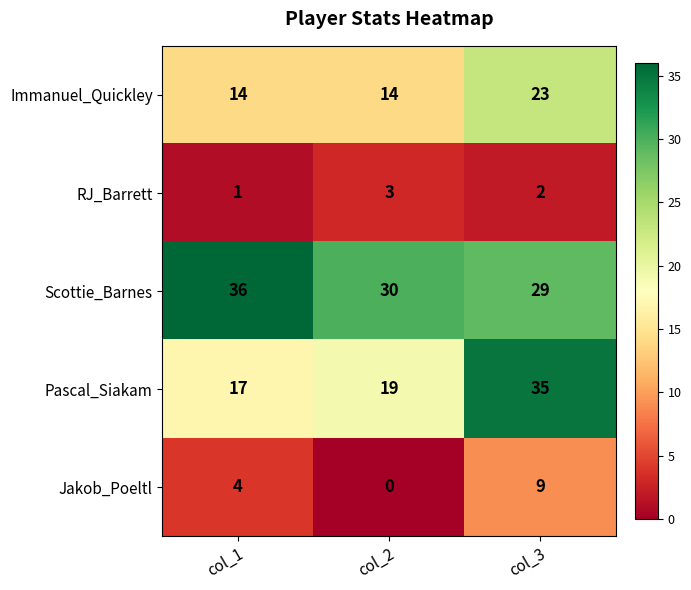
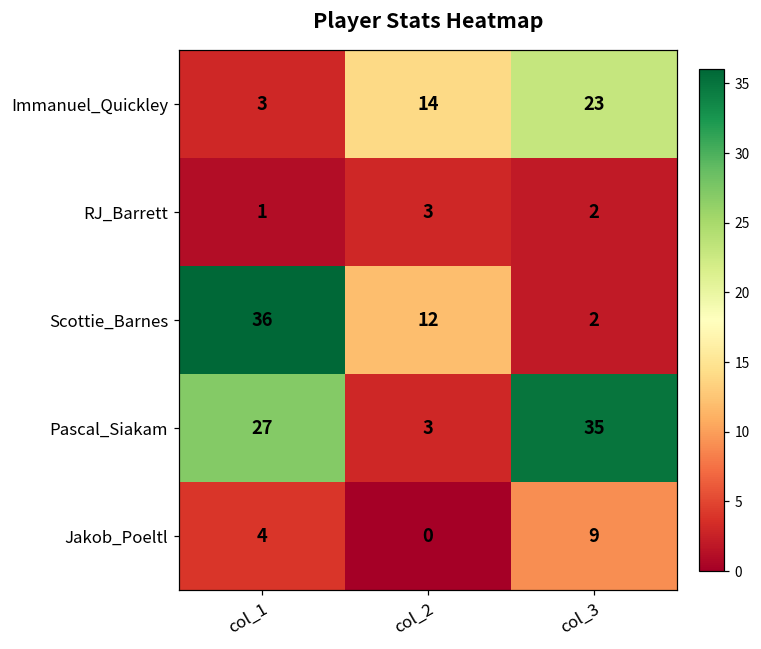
  {
    "Immanuel_Quickley": {
-     "col_1": 14,
+     "col_1": 3,
      "col_2": 14,
      "col_3": 23
    },
    "RJ_Barrett": {
      "col_1": 1,
      "col_2": 3,
      "col_3": 2
    },
    "Scottie_Barnes": {
      "col_1": 36,
-     "col_2": 30,
-     "col_3": 29
+     "col_2": 12,
+     "col_3": 2
    },
    "Pascal_Siakam": {
-     "col_1": 17,
-     "col_2": 19,
+     "col_1": 27,
+     "col_2": 3,
      "col_3": 35
    },
    "Jakob_Poeltl": {
      "col_1": 4,
      "col_2": 0,
      "col_3": 9
    }
  }
